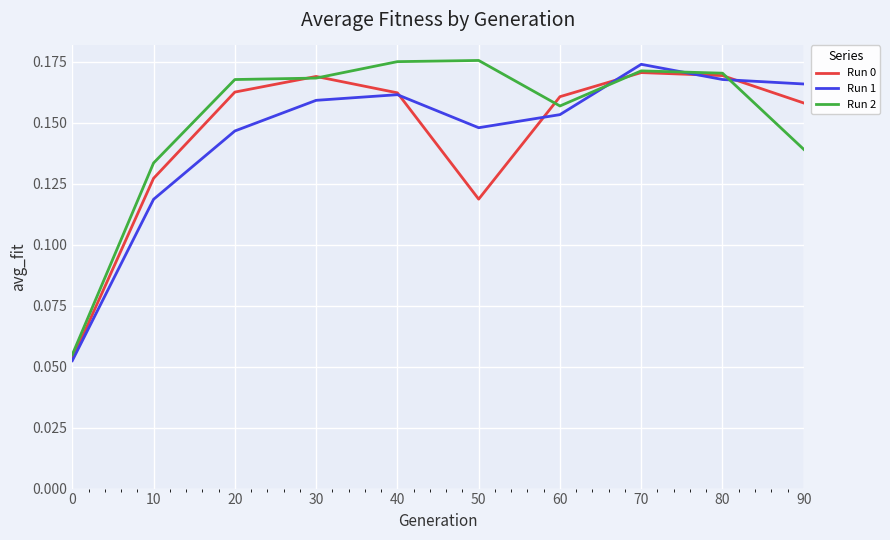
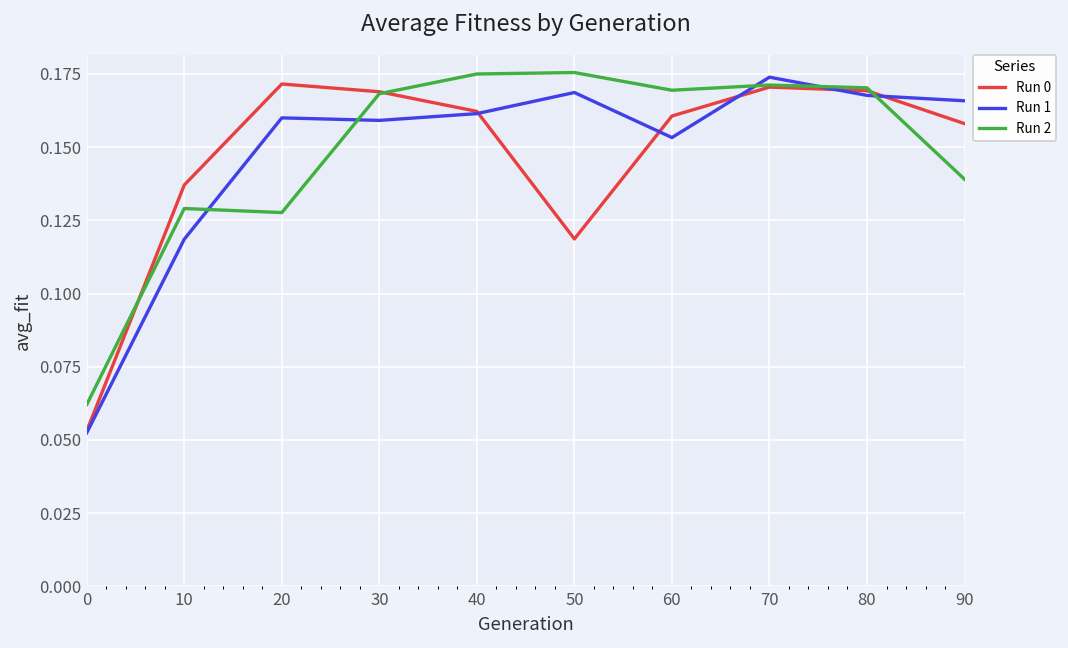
  {
    "Run 0": {
-     "10": 0.127,
-     "20": 0.163,
+     "10": 0.137,
+     "20": 0.172,
      "50": 0.119,
      "60": 0.161,
      "90": 0.158
    },
    "Run 1": {
      "10": 0.119,
-     "20": 0.147,
+     "20": 0.160,
      "30": 0.159,
-     "50": 0.148,
+     "50": 0.169,
      "60": 0.153,
      "70": 0.174,
      "80": 0.168,
      "90": 0.166
    },
    "Run 2": {
-     "0": 0.055,
-     "10": 0.133,
-     "20": 0.168,
+     "0": 0.062,
+     "10": 0.129,
+     "20": 0.128,
      "40": 0.175,
      "50": 0.175,
-     "60": 0.157,
+     "60": 0.169,
      "90": 0.139
    }
  }
